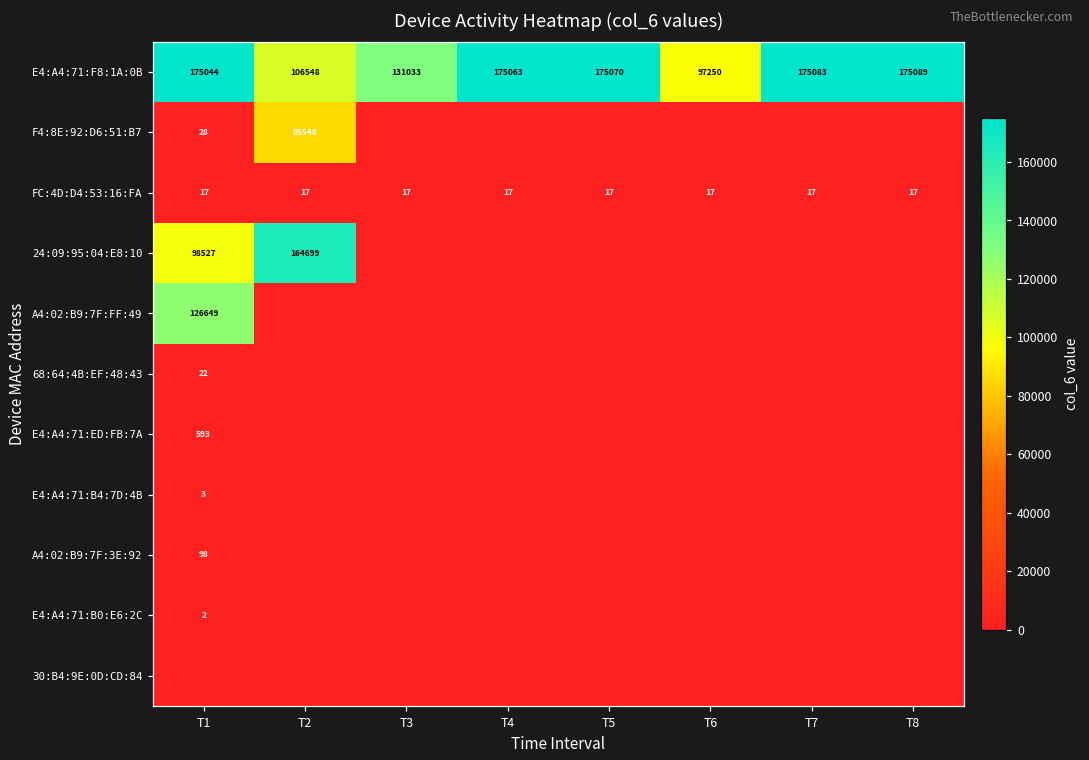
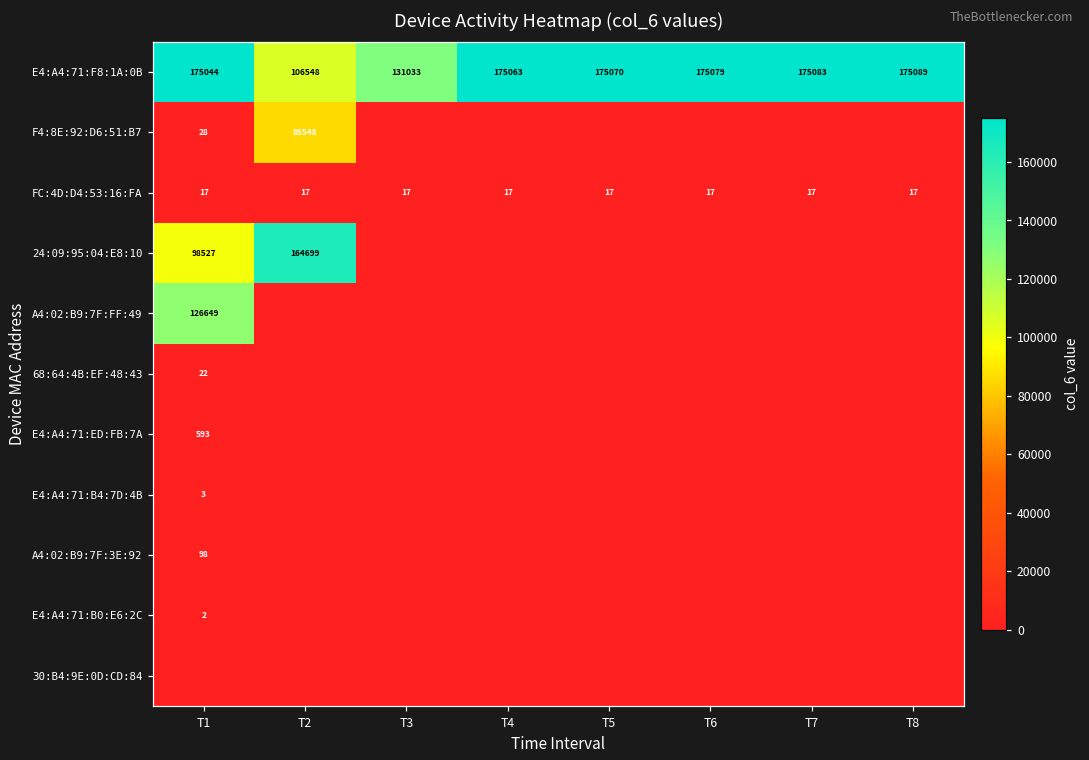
  {
    "E4:A4:71:F8:1A:0B": {
      "T1": 175044,
      "T2": 106548,
      "T3": 131033,
      "T4": 175063,
      "T5": 175070,
-     "T6": 97250,
+     "T6": 175079,
      "T7": 175083,
      "T8": 175089
    },
    "F4:8E:92:D6:51:B7": {
      "T1": 28,
      "T2": 85548
    },
    "FC:4D:D4:53:16:FA": {
      "T1": 17,
      "T2": 17,
      "T3": 17,
      "T4": 17,
      "T5": 17,
      "T6": 17,
      "T7": 17,
      "T8": 17
    },
    "24:09:95:04:E8:10": {
      "T1": 98527,
      "T2": 164699
    },
    "A4:02:B9:7F:FF:49": {
      "T1": 126649
    },
    "68:64:4B:EF:48:43": {
      "T1": 22
    },
    "E4:A4:71:ED:FB:7A": {
      "T1": 593
    },
    "E4:A4:71:B4:7D:4B": {
      "T1": 3
    },
    "A4:02:B9:7F:3E:92": {
      "T1": 98
    },
    "E4:A4:71:B0:E6:2C": {
      "T1": 2
    }
  }
